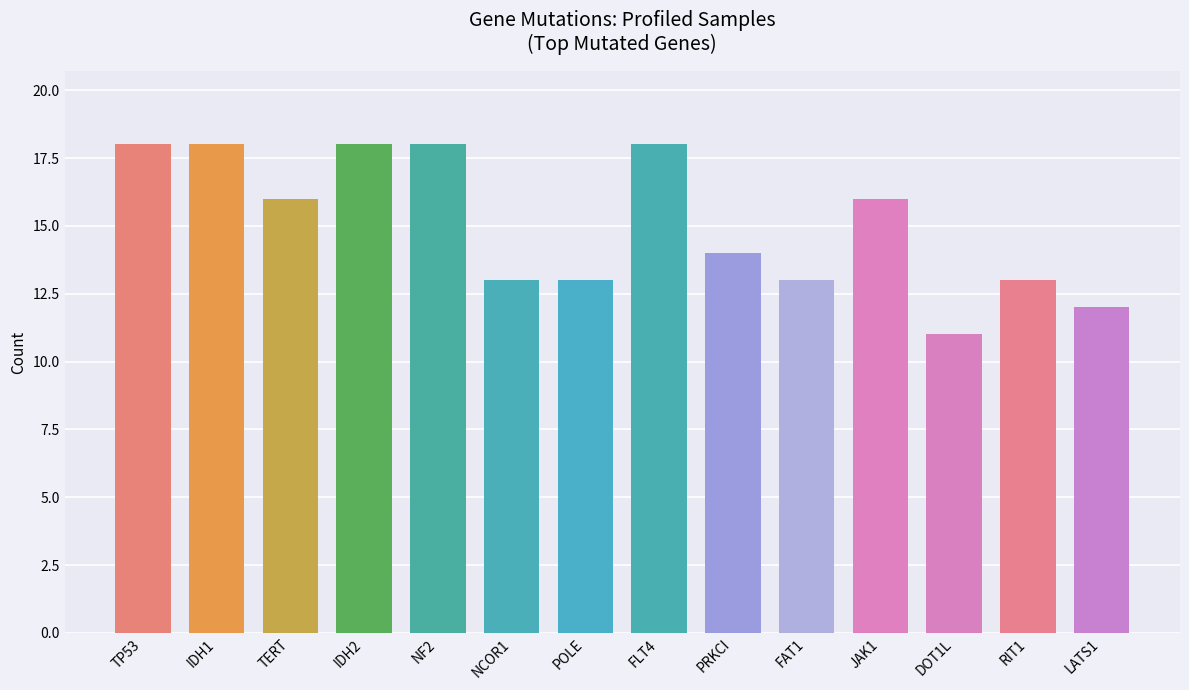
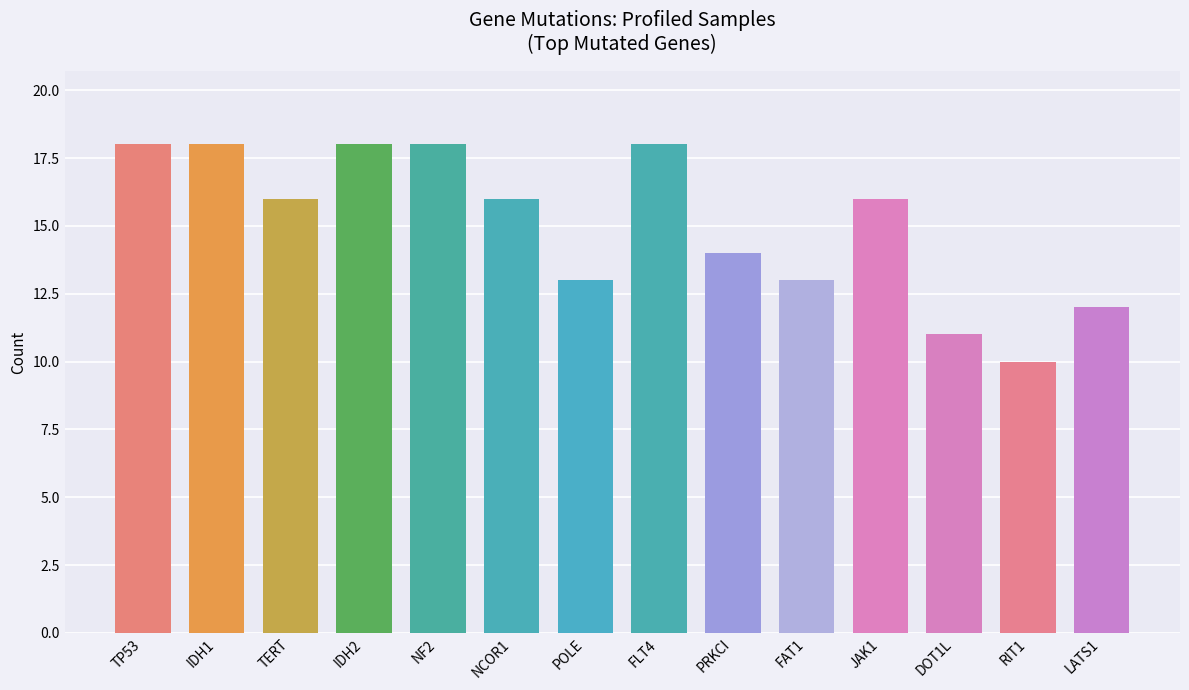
  {
    "TP53": 18,
    "IDH1": 18,
    "TERT": 16,
    "IDH2": 18,
    "NF2": 18,
-   "NCOR1": 13,
+   "NCOR1": 16,
    "POLE": 13,
    "FLT4": 18,
    "PRKCI": 14,
    "FAT1": 13,
    "JAK1": 16,
    "DOT1L": 11,
-   "RIT1": 13,
+   "RIT1": 10,
    "LATS1": 12
  }
